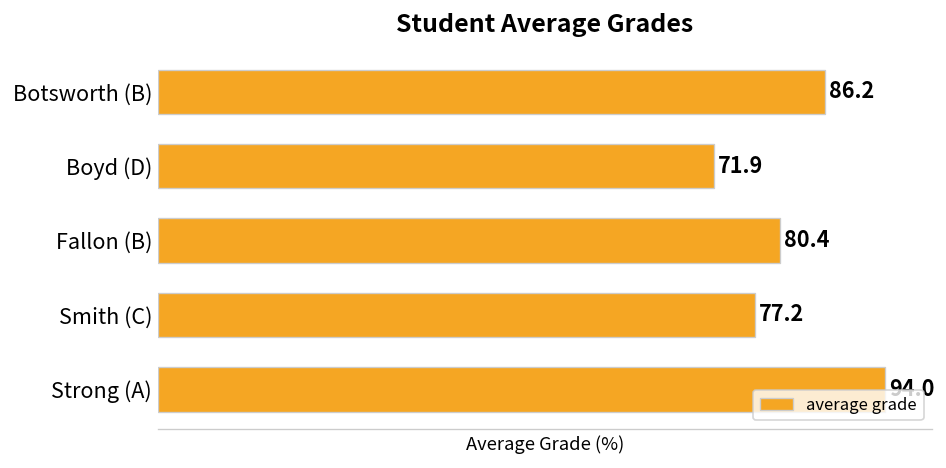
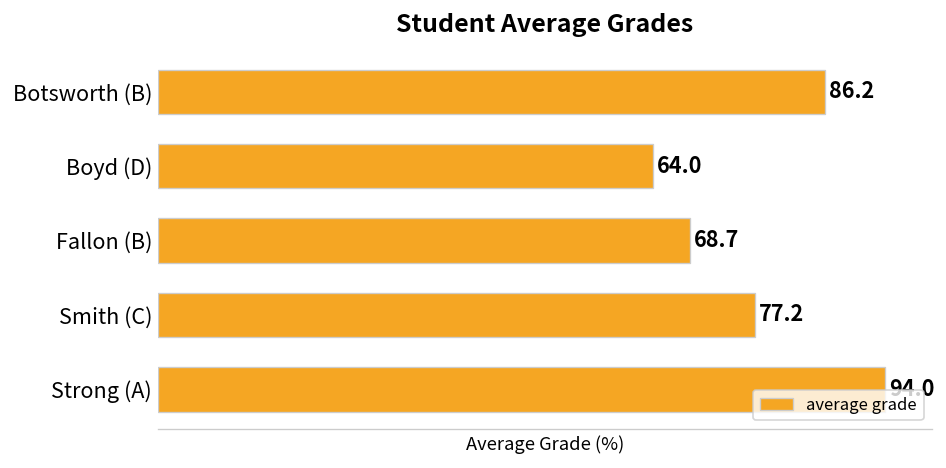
  {
    "Botsworth (B)": 86.2,
-   "Boyd (D)": 71.9,
-   "Fallon (B)": 80.4,
+   "Boyd (D)": 64.0,
+   "Fallon (B)": 68.7,
    "Smith (C)": 77.2
  }
